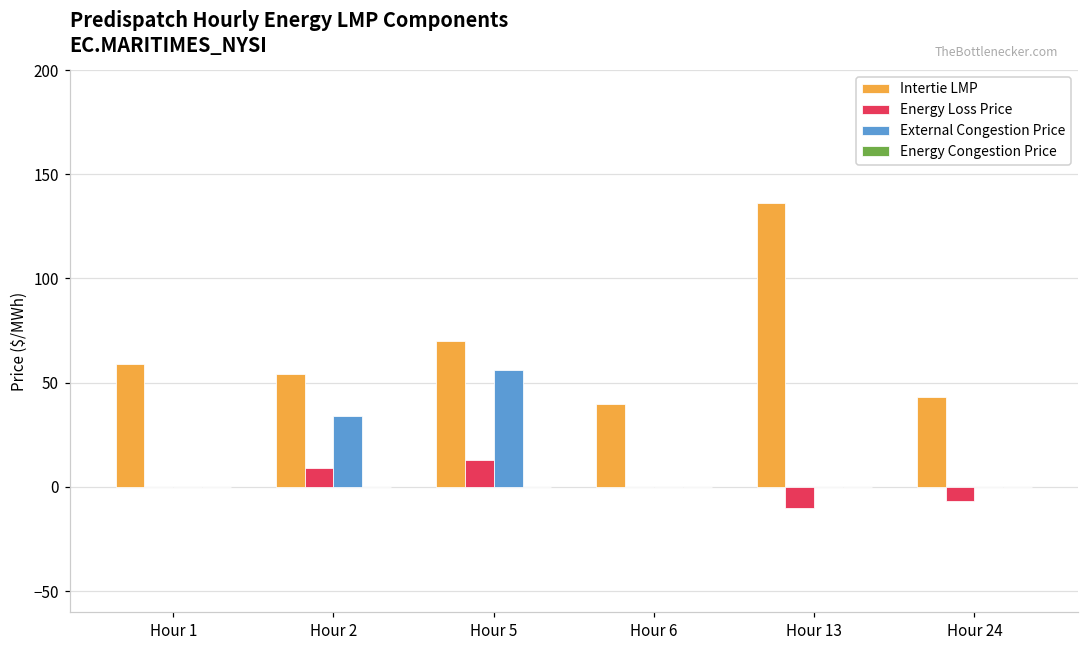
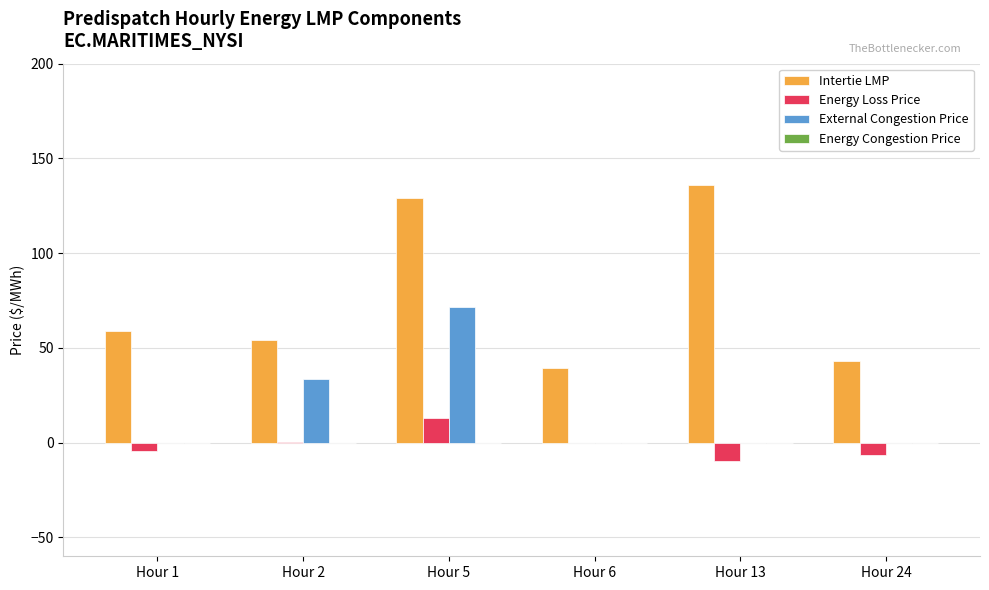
  {
    "Intertie LMP": {
      "Hour 1": 59,
      "Hour 2": 54,
-     "Hour 5": 70,
+     "Hour 5": 129,
      "Hour 6": 40,
      "Hour 13": 136,
      "Hour 24": 43
    },
    "Energy Loss Price": {
-     "Hour 1": 0,
-     "Hour 2": 9,
+     "Hour 1": -4,
+     "Hour 2": 0,
      "Hour 5": 13,
      "Hour 13": -10,
      "Hour 24": -7
    },
    "External Congestion Price": {
      "Hour 1": 0,
      "Hour 2": 34,
-     "Hour 5": 56,
+     "Hour 5": 71,
      "Hour 6": 0,
      "Hour 13": 0,
      "Hour 24": 0
    },
    "Energy Congestion Price": {
      "Hour 1": 0,
      "Hour 2": 0,
      "Hour 5": 0,
      "Hour 6": 0,
      "Hour 13": 0,
      "Hour 24": 0
    }
  }
